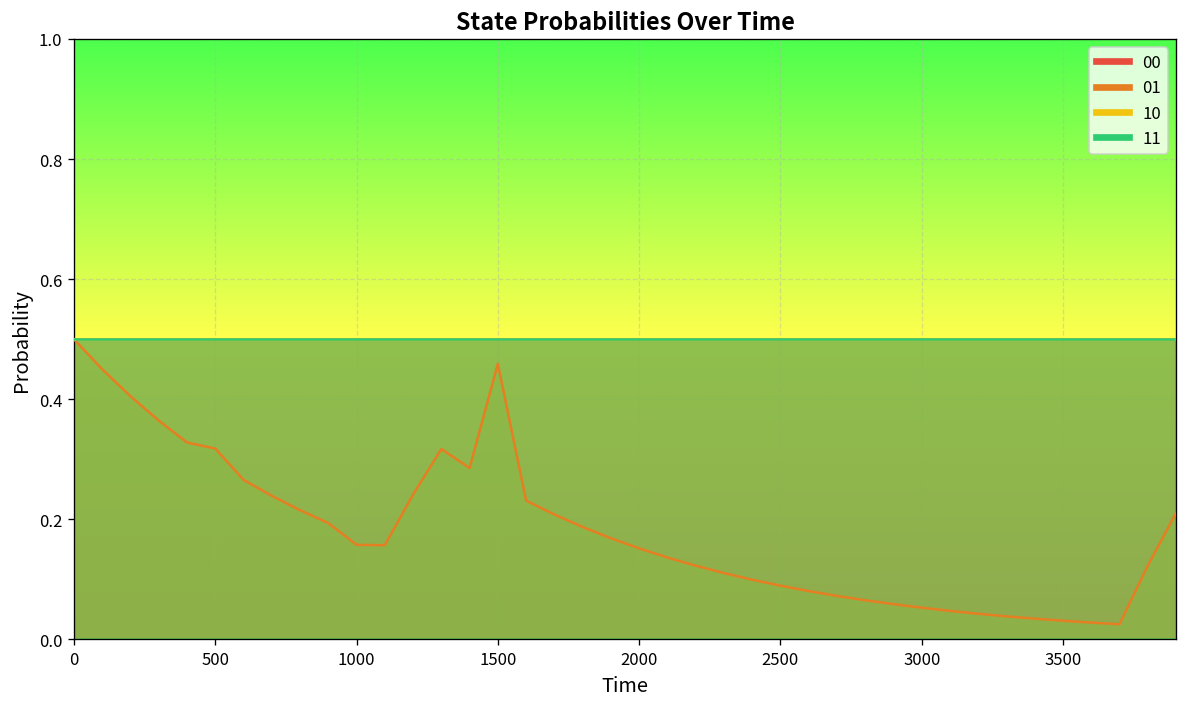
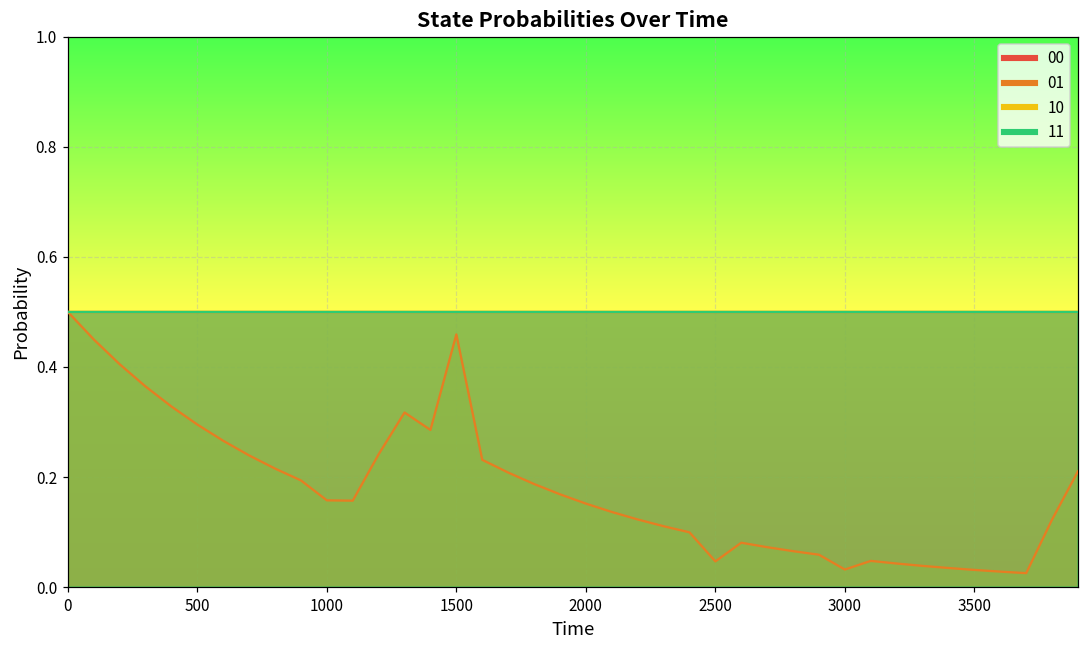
  {
    "11": {
      "500": 0.50,
      "1000": 0.50,
      "1500": 0.50,
      "2000": 0.50,
      "2500": 0.50,
      "3000": 0.50,
      "3500": 0.50
    },
    "01": {
-     "500": 0.32,
+     "500": 0.30,
      "1000": 0.16,
      "1500": 0.46,
      "2000": 0.15,
-     "2500": 0.09,
-     "3000": 0.05,
+     "2500": 0.05,
+     "3000": 0.03,
      "3500": 0.03
    }
  }
